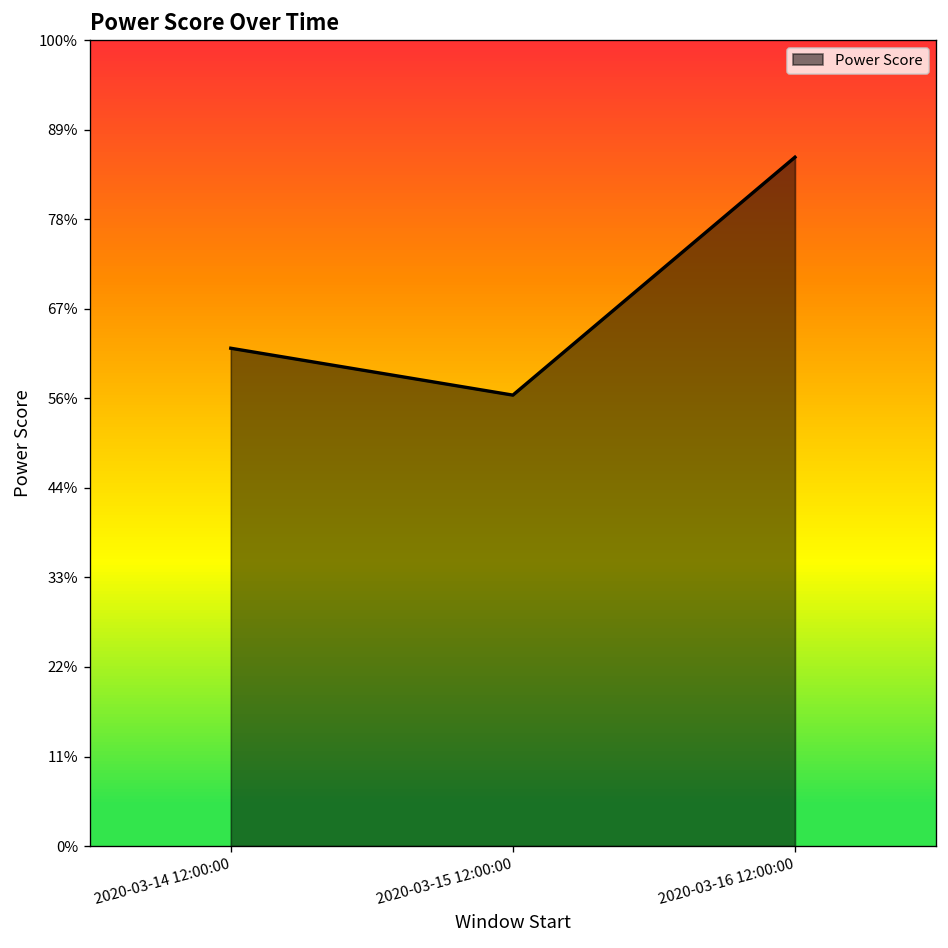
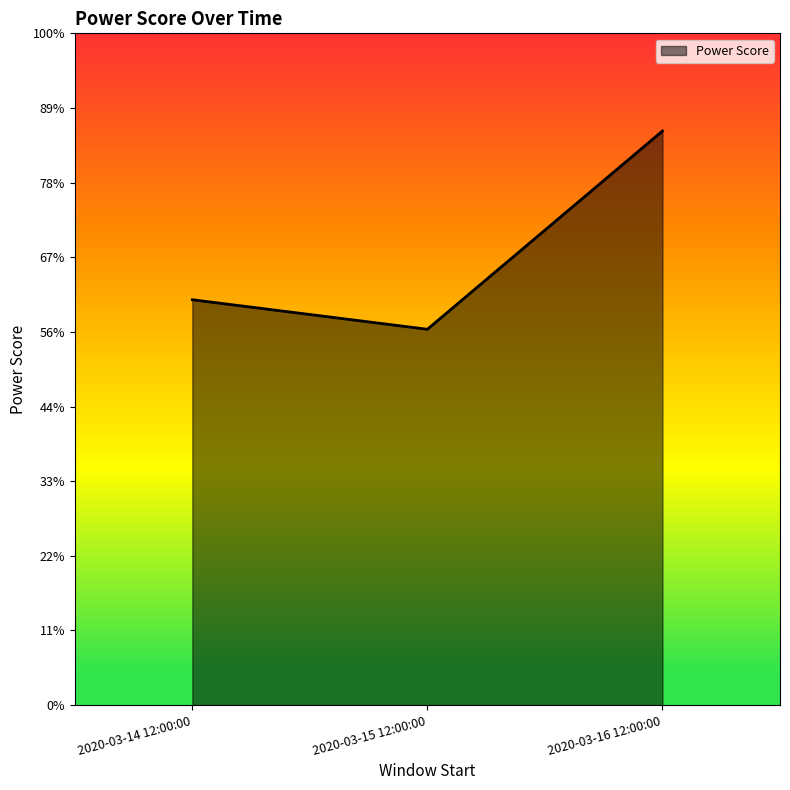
  {
-   "2020-03-14 12:00:00": "62%",
+   "2020-03-14 12:00:00": "60%",
    "2020-03-15 12:00:00": "56%",
    "2020-03-16 12:00:00": "85%"
  }
